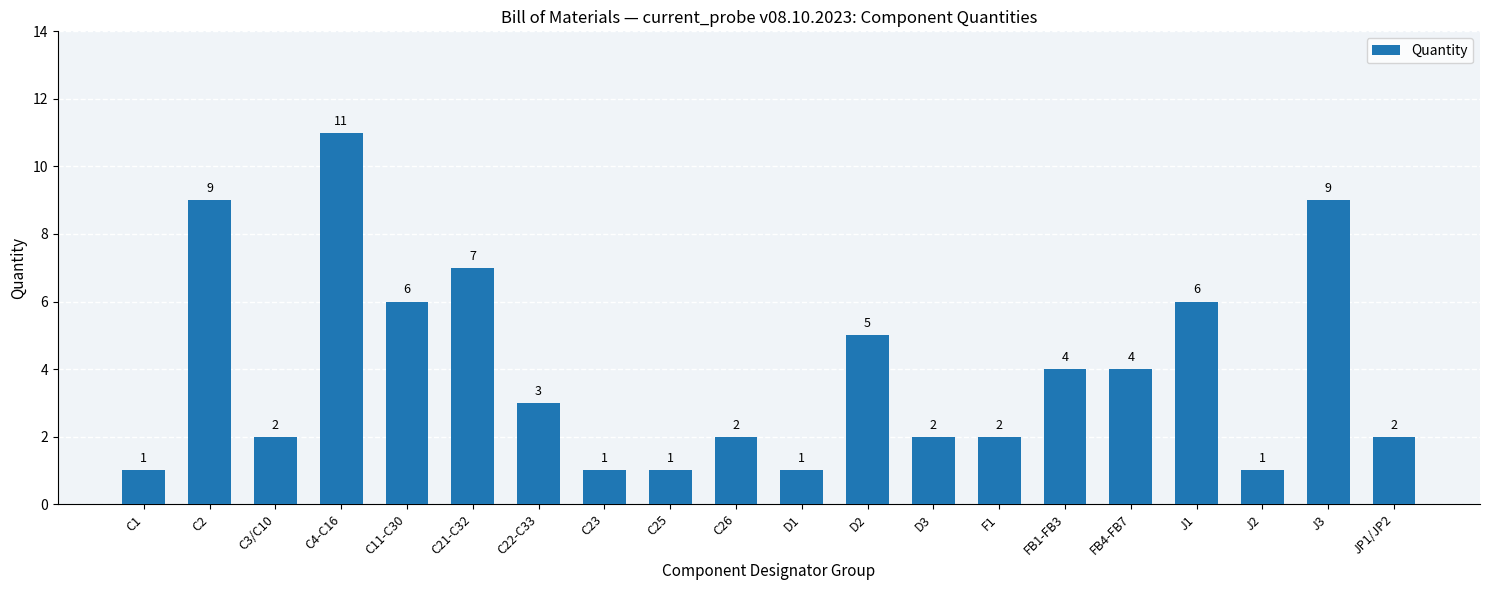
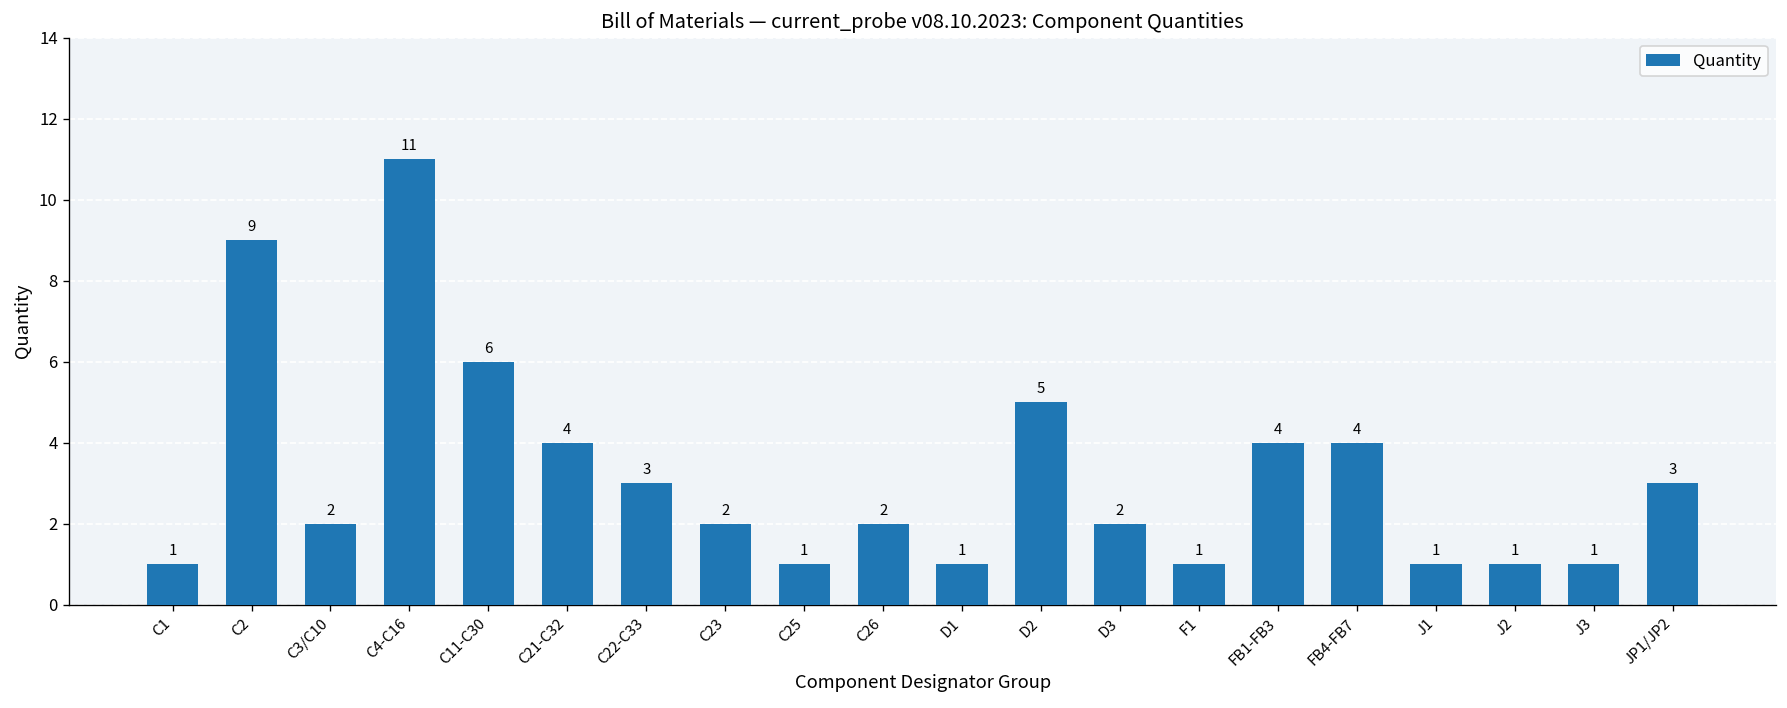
  {
    "C1": 1,
    "C2": 9,
    "C3/C10": 2,
    "C4-C16": 11,
    "C11-C30": 6,
-   "C21-C32": 7,
+   "C21-C32": 4,
    "C22-C33": 3,
-   "C23": 1,
+   "C23": 2,
    "C25": 1,
    "C26": 2,
    "D1": 1,
    "D2": 5,
    "D3": 2,
-   "F1": 2,
+   "F1": 1,
    "FB1-FB3": 4,
    "FB4-FB7": 4,
-   "J1": 6,
+   "J1": 1,
    "J2": 1,
-   "J3": 9,
-   "JP1/JP2": 2
+   "J3": 1,
+   "JP1/JP2": 3
  }
